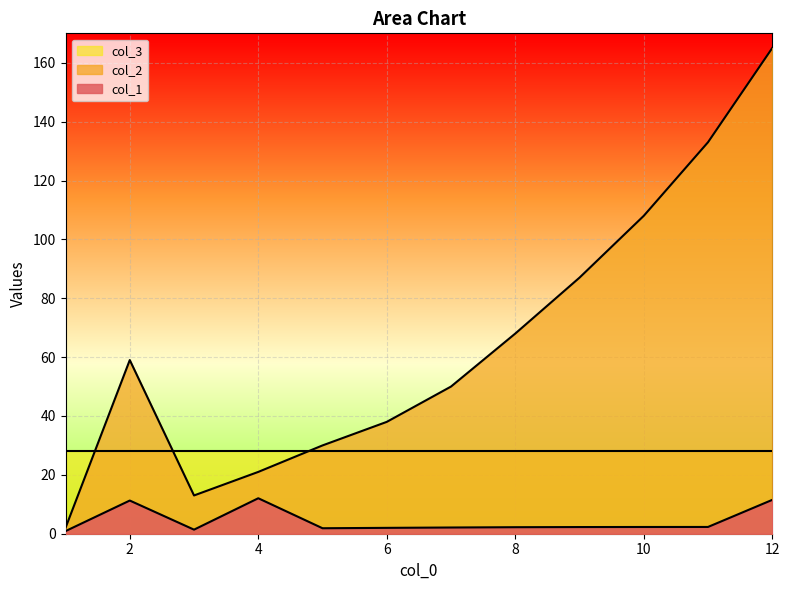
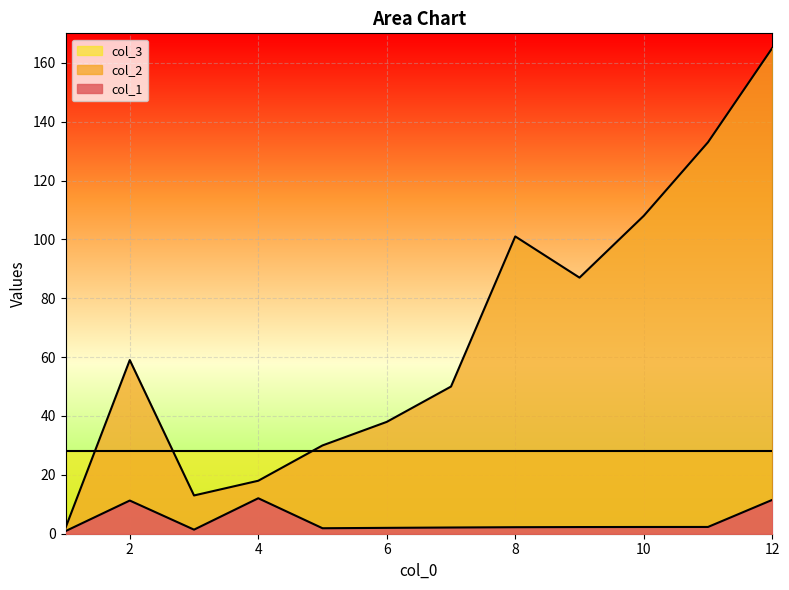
  {
    "col_3": {
      "2": 28,
      "4": 28,
      "6": 28,
      "8": 28,
      "10": 28,
      "12": 28
    },
    "col_2": {
      "2": 59,
-     "4": 21,
+     "4": 18,
      "6": 38,
-     "8": 68,
+     "8": 101,
      "10": 108,
      "12": 165
    },
    "col_1": {
      "2": 11,
      "4": 12,
      "6": 2,
      "8": 2,
      "10": 2,
      "12": 11
    }
  }
